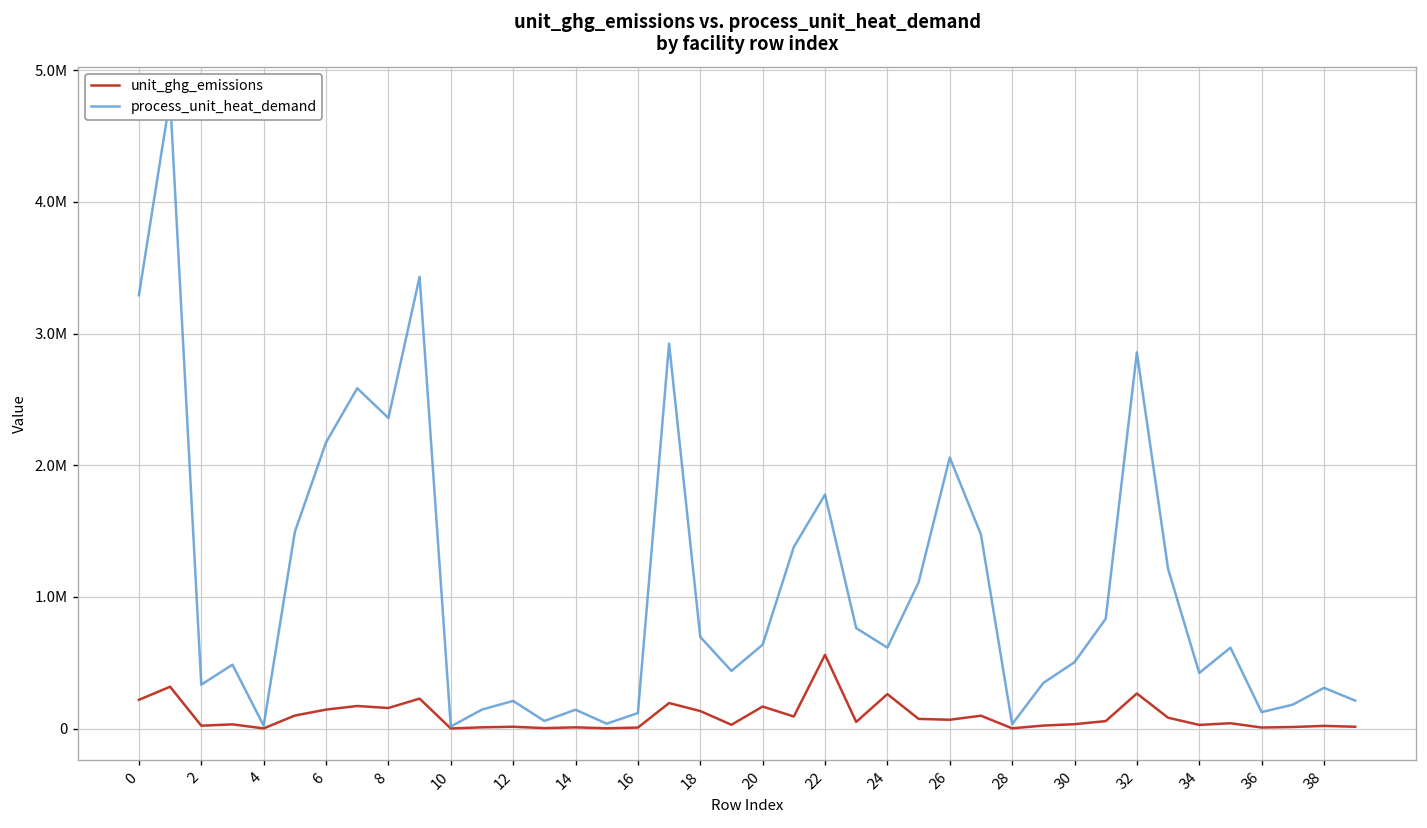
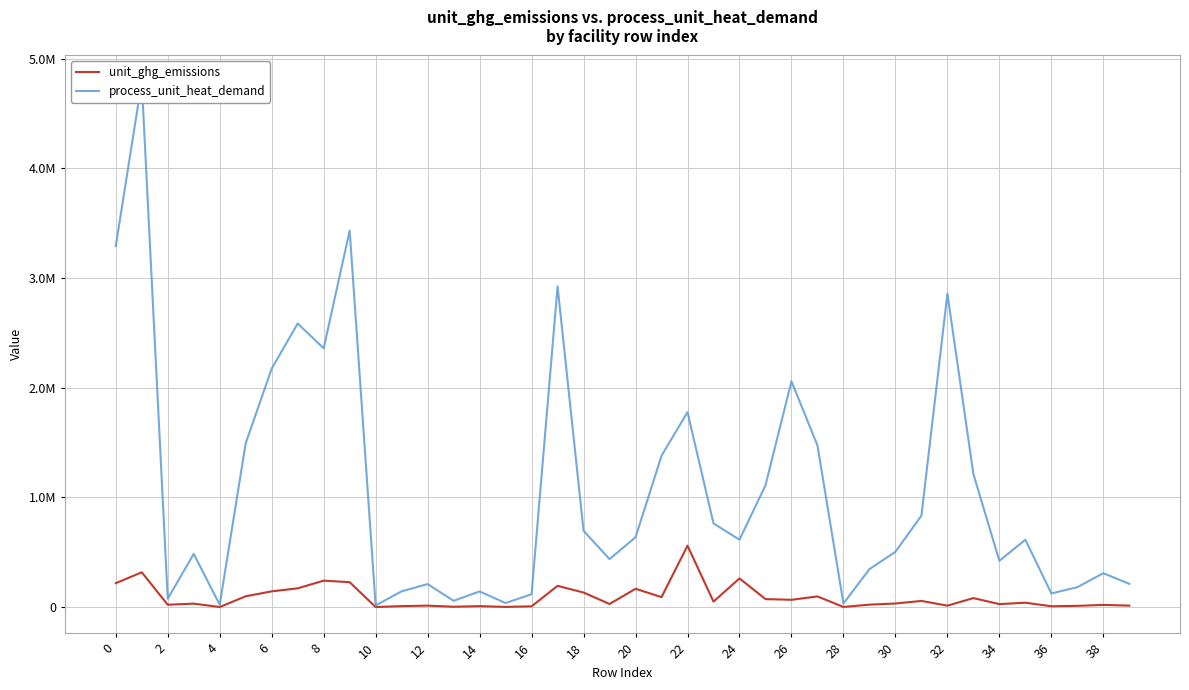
  {
    "unit_ghg_emissions": {
      "0": 220000,
      "2": 20000,
      "6": 140000,
-     "8": 160000,
+     "8": 240000,
      "12": 10000,
      "14": 10000,
      "16": 10000,
      "18": 130000,
      "20": 170000,
      "22": 560000,
      "24": 260000,
      "26": 70000,
      "28": 0,
      "30": 30000,
-     "32": 270000,
+     "32": 10000,
      "34": 30000,
      "36": 10000,
      "38": 20000
    },
    "process_unit_heat_demand": {
      "0": 3290000,
-     "2": 330000,
+     "2": 80000,
      "6": 2170000,
      "8": 2360000,
      "12": 210000,
      "14": 140000,
      "16": 120000,
      "18": 700000,
      "20": 640000,
      "22": 1780000,
      "24": 620000,
      "26": 2060000,
      "28": 30000,
      "30": 500000,
      "32": 2860000,
      "34": 420000,
      "36": 130000,
      "38": 310000
    }
  }
